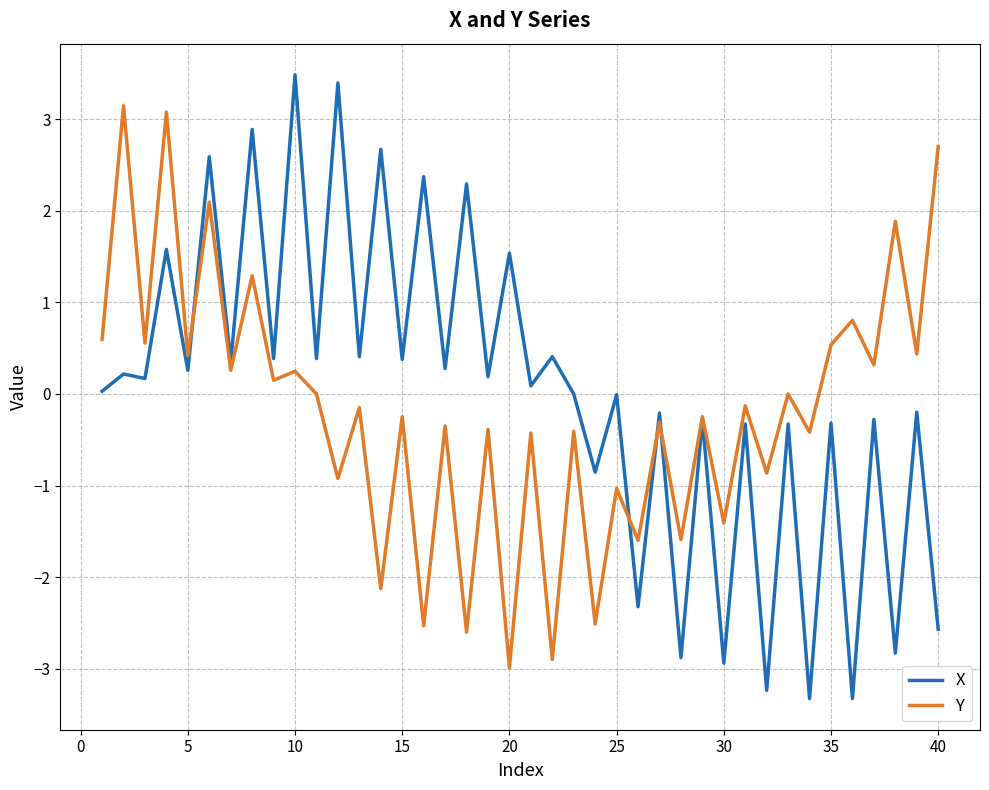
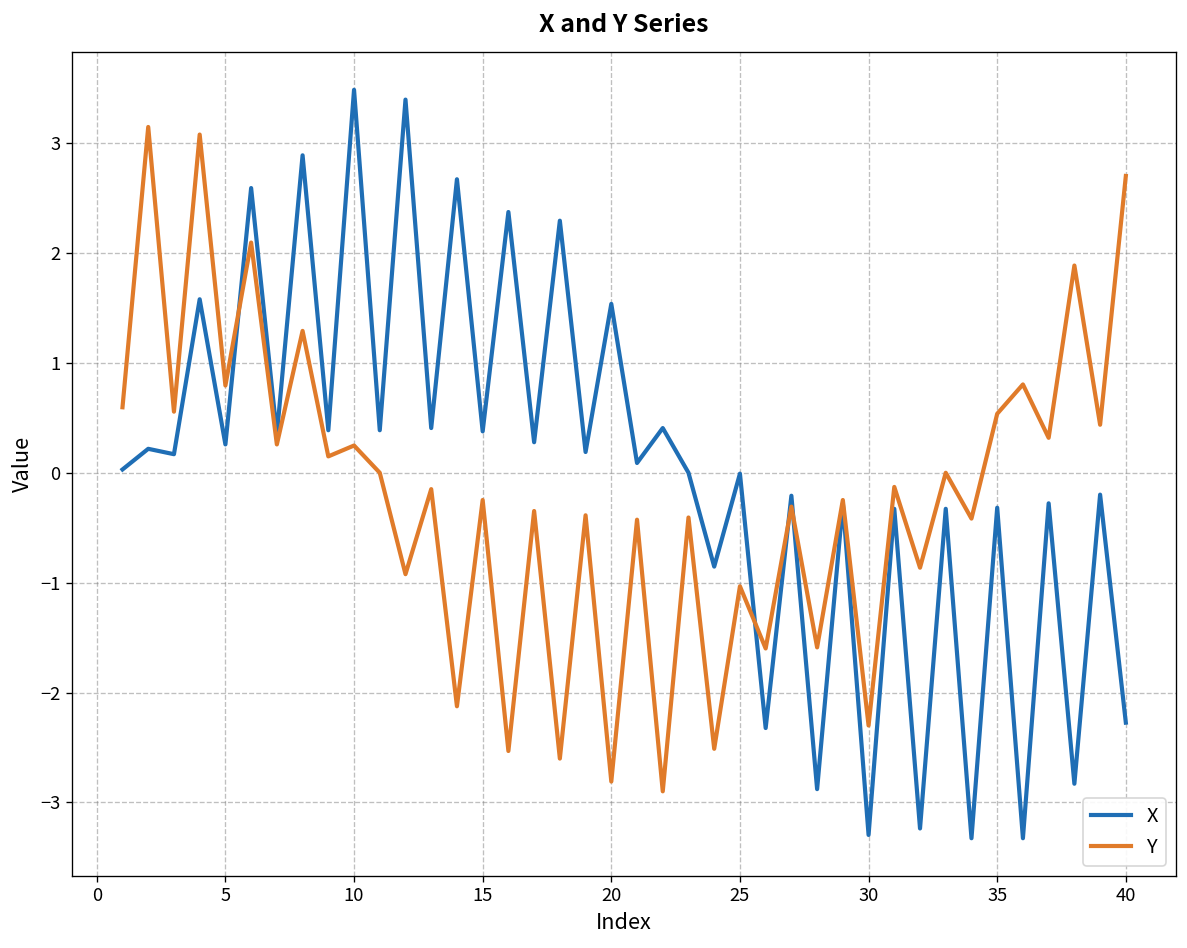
  {
    "X": {
      "5": 0.3,
      "10": 3.5,
      "15": 0.4,
      "20": 1.5,
      "25": 0.0,
-     "30": -2.9,
+     "30": -3.3,
      "35": -0.3,
-     "40": -2.6
+     "40": -2.3
    },
    "Y": {
-     "5": 0.4,
+     "5": 0.8,
      "10": 0.2,
      "15": -0.2,
-     "20": -3.0,
+     "20": -2.8,
      "25": -1.0,
-     "30": -1.4,
+     "30": -2.3,
      "35": 0.5,
      "40": 2.7
    }
  }
